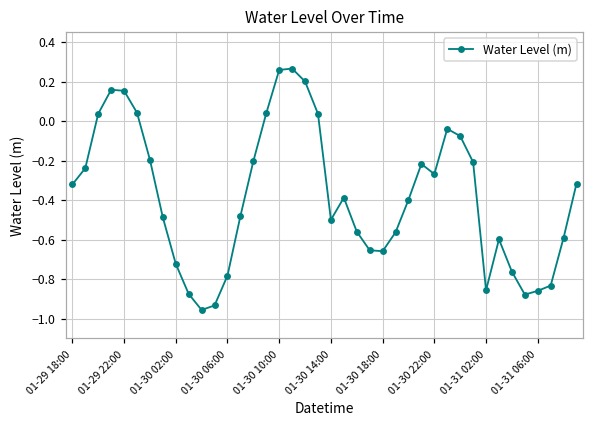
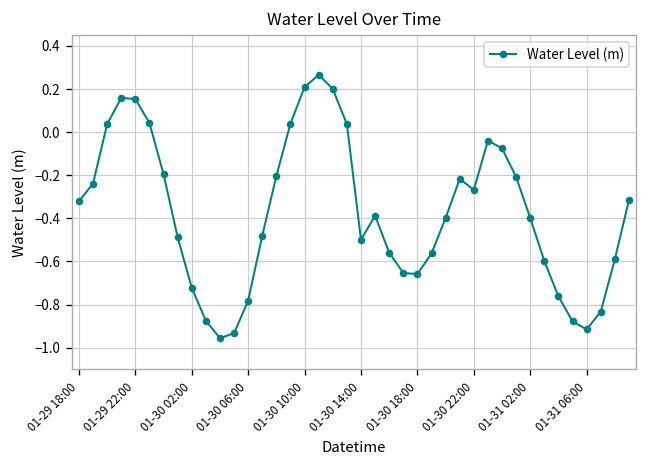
  {
    "01-29 18:00": -0.32,
    "01-29 22:00": 0.15,
    "01-30 02:00": -0.72,
    "01-30 06:00": -0.78,
-   "01-30 10:00": 0.26,
+   "01-30 10:00": 0.21,
    "01-30 14:00": -0.50,
    "01-30 18:00": -0.66,
    "01-30 22:00": -0.27,
-   "01-31 02:00": -0.86,
-   "01-31 06:00": -0.86
+   "01-31 02:00": -0.40,
+   "01-31 06:00": -0.92
  }
